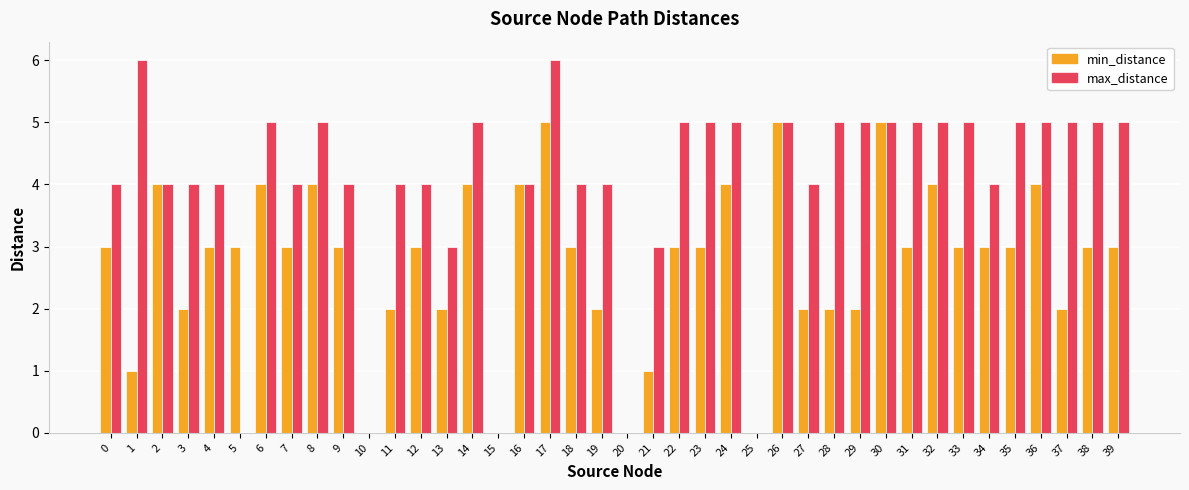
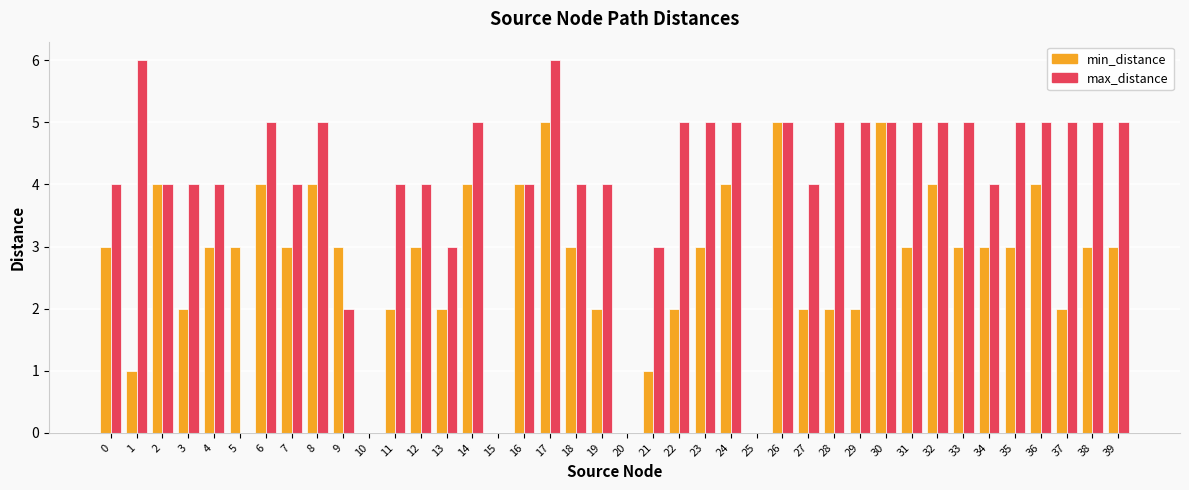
  {
    "min_distance": {
      "0": 3,
      "1": 1,
      "2": 4,
      "3": 2,
      "4": 3,
      "5": 3,
      "6": 4,
      "7": 3,
      "8": 4,
      "9": 3,
      "10": 0,
      "11": 2,
      "12": 3,
      "13": 2,
      "14": 4,
      "15": 0,
      "16": 4,
      "17": 5,
      "18": 3,
      "19": 2,
      "20": 0,
      "21": 1,
-     "22": 3,
+     "22": 2,
      "23": 3,
      "24": 4,
      "25": 0,
      "26": 5,
      "27": 2,
      "28": 2,
      "29": 2,
      "30": 5,
      "31": 3,
      "32": 4,
      "33": 3,
      "34": 3,
      "35": 3,
      "36": 4,
      "37": 2,
      "38": 3,
      "39": 3
    },
    "max_distance": {
      "0": 4,
      "1": 6,
      "2": 4,
      "3": 4,
      "4": 4,
      "5": 0,
      "6": 5,
      "7": 4,
      "8": 5,
-     "9": 4,
+     "9": 2,
      "10": 0,
      "11": 4,
      "12": 4,
      "13": 3,
      "14": 5,
      "15": 0,
      "16": 4,
      "17": 6,
      "18": 4,
      "19": 4,
      "20": 0,
      "21": 3,
      "22": 5,
      "23": 5,
      "24": 5,
      "25": 0,
      "26": 5,
      "27": 4,
      "28": 5,
      "29": 5,
      "30": 5,
      "31": 5,
      "32": 5,
      "33": 5,
      "34": 4,
      "35": 5,
      "36": 5,
      "37": 5,
      "38": 5,
      "39": 5
    }
  }
